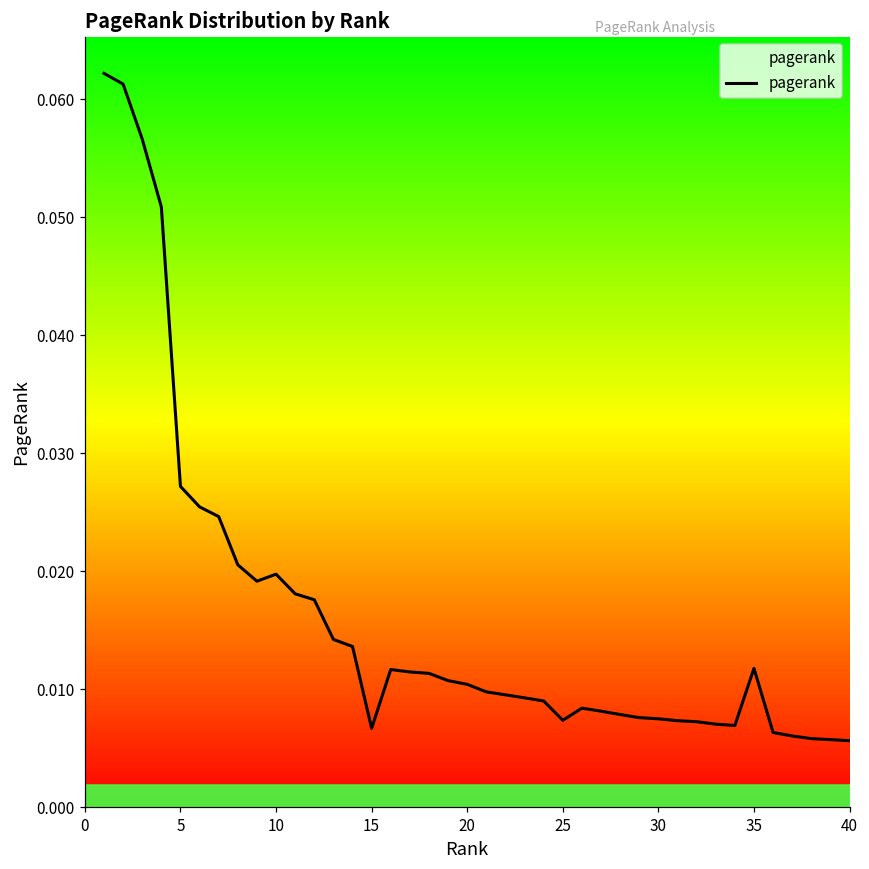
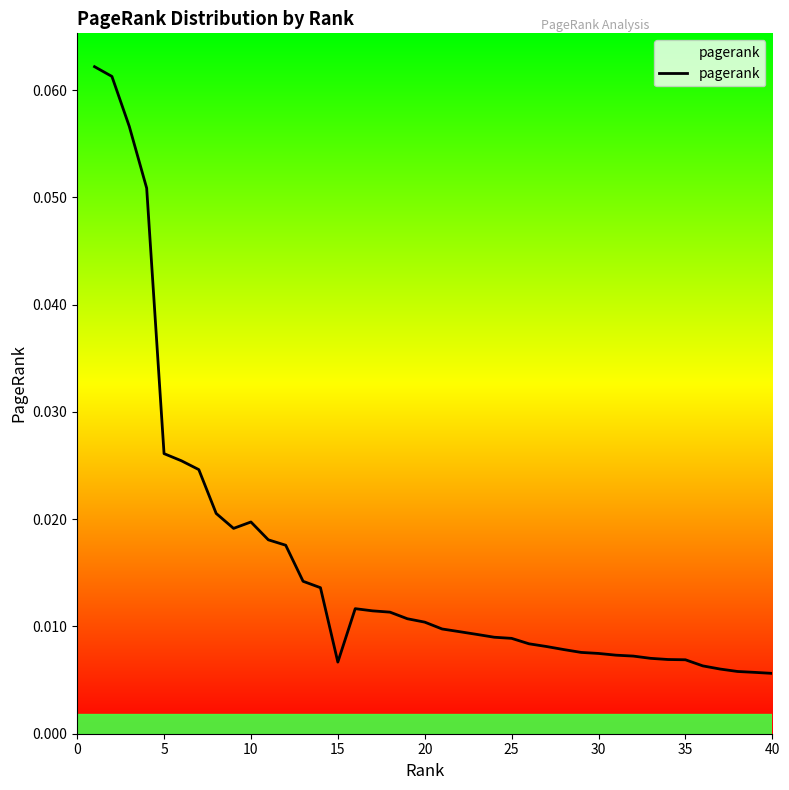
  {
-   "5": 0.0272,
+   "5": 0.0261,
    "10": 0.0197,
    "15": 0.0067,
    "20": 0.0104,
-   "25": 0.0074,
+   "25": 0.0089,
    "30": 0.0075,
-   "35": 0.0118,
+   "35": 0.0069,
    "40": 0.0056
  }
